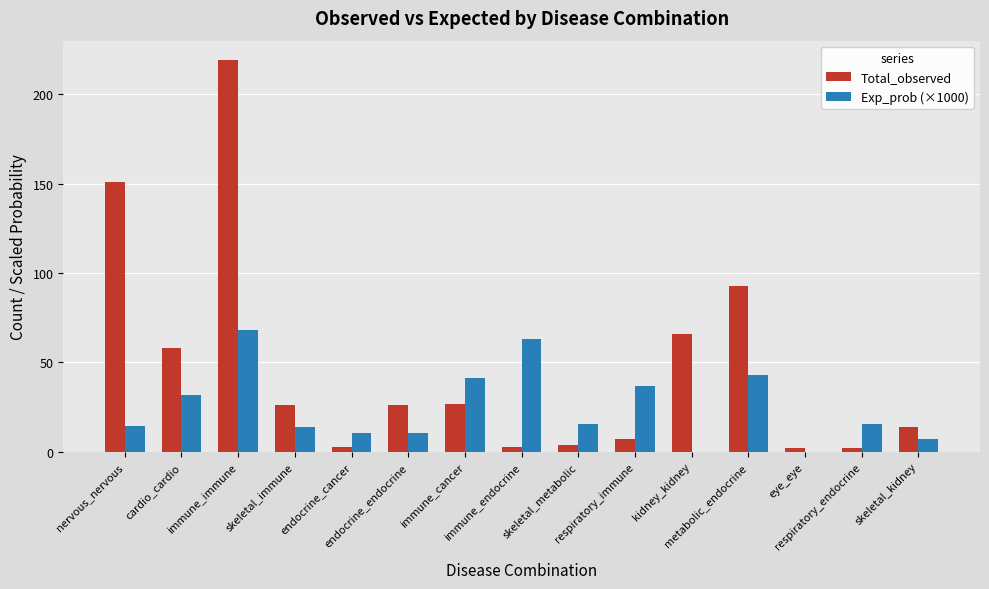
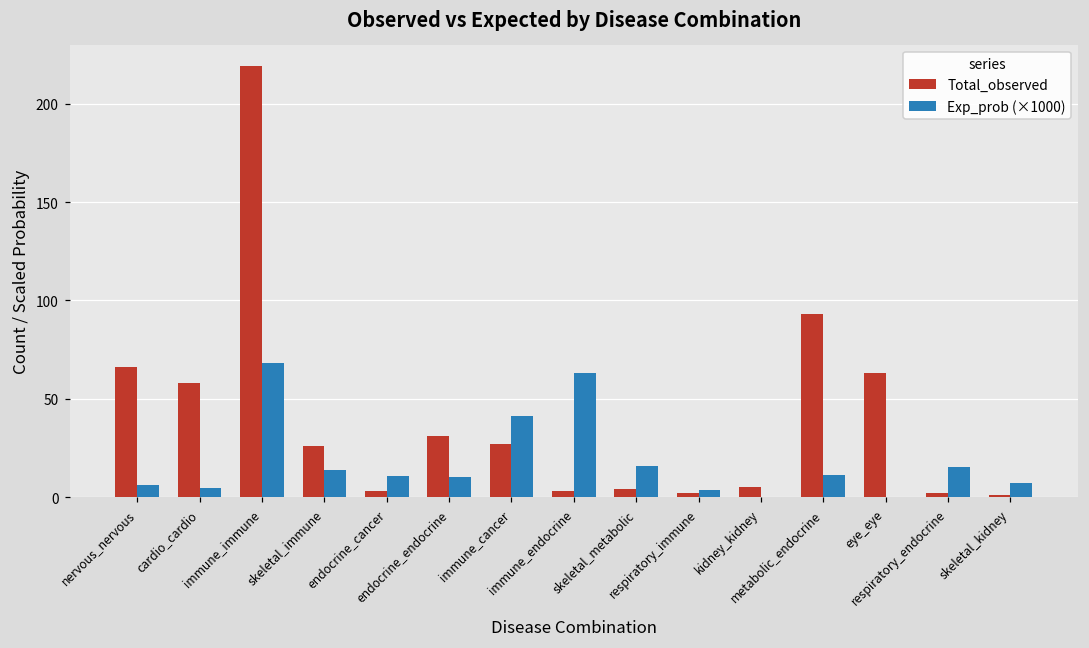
  {
    "Total_observed": {
-     "nervous_nervous": 151,
+     "nervous_nervous": 66,
      "cardio_cardio": 58,
      "immune_immune": 219,
      "skeletal_immune": 26,
      "endocrine_cancer": 3,
-     "endocrine_endocrine": 26,
+     "endocrine_endocrine": 31,
      "immune_cancer": 27,
      "immune_endocrine": 3,
      "skeletal_metabolic": 4,
-     "respiratory_immune": 7,
-     "kidney_kidney": 66,
+     "respiratory_immune": 2,
+     "kidney_kidney": 5,
      "metabolic_endocrine": 93,
-     "eye_eye": 2,
+     "eye_eye": 63,
      "respiratory_endocrine": 2,
-     "skeletal_kidney": 14
+     "skeletal_kidney": 1
    },
    "Exp_prob (×1000)": {
-     "nervous_nervous": 15,
-     "cardio_cardio": 32,
+     "nervous_nervous": 6,
+     "cardio_cardio": 5,
      "immune_immune": 68,
      "skeletal_immune": 14,
      "endocrine_cancer": 11,
      "endocrine_endocrine": 10,
      "immune_cancer": 41,
      "immune_endocrine": 63,
      "skeletal_metabolic": 16,
-     "respiratory_immune": 37,
-     "metabolic_endocrine": 43,
+     "respiratory_immune": 3,
+     "metabolic_endocrine": 11,
      "respiratory_endocrine": 16,
      "skeletal_kidney": 7
    }
  }
